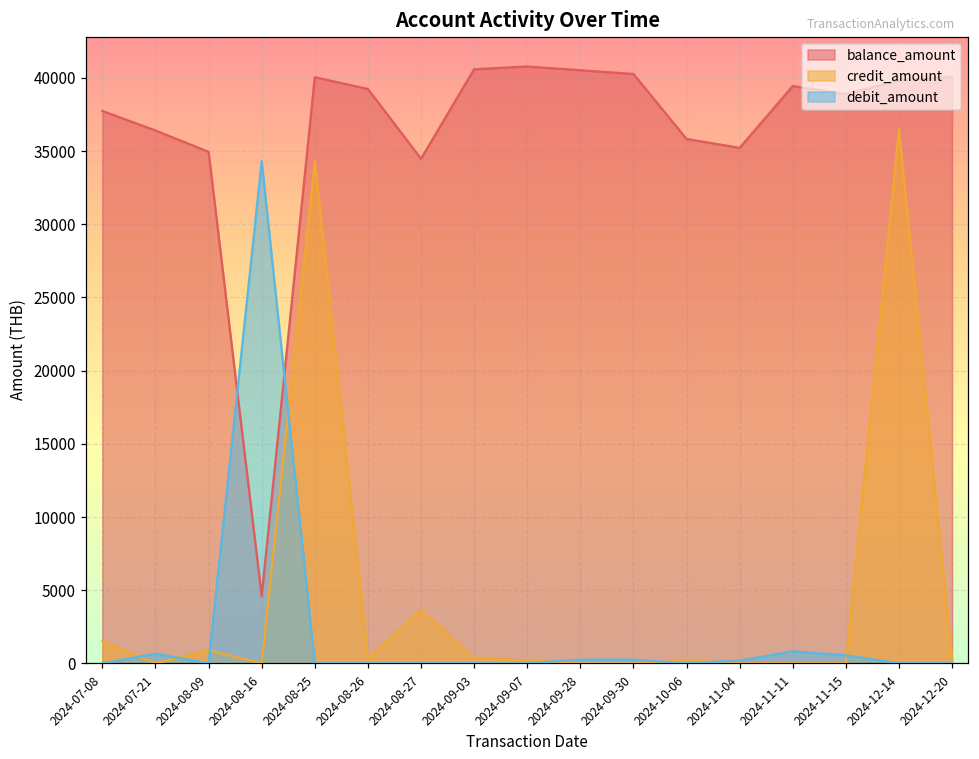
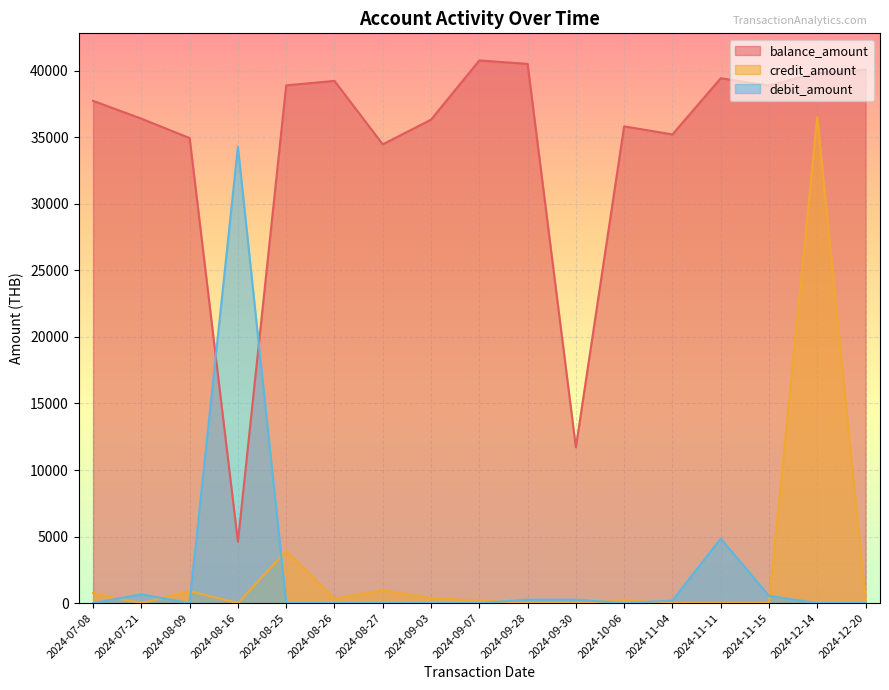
  {
    "balance_amount": {
      "2024-07-08": 37700,
      "2024-07-21": 36400,
      "2024-08-09": 34900,
      "2024-08-16": 4600,
-     "2024-08-25": 40000,
+     "2024-08-25": 38900,
      "2024-08-26": 39200,
      "2024-08-27": 34500,
-     "2024-09-03": 40600,
+     "2024-09-03": 36300,
      "2024-09-07": 40800,
      "2024-09-28": 40500,
-     "2024-09-30": 40300,
+     "2024-09-30": 11700,
      "2024-10-06": 35800,
      "2024-11-04": 35200,
      "2024-11-11": 39400
    },
    "credit_amount": {
-     "2024-07-08": 1500,
+     "2024-07-08": 700,
      "2024-07-21": 0,
      "2024-08-09": 900,
      "2024-08-16": 0,
-     "2024-08-25": 34300,
+     "2024-08-25": 3900,
      "2024-08-26": 300,
-     "2024-08-27": 3700,
+     "2024-08-27": 1000,
      "2024-09-03": 400,
      "2024-09-28": 0,
      "2024-09-30": 0,
      "2024-11-11": 0,
      "2024-11-15": 0,
      "2024-12-14": 36500,
      "2024-12-20": 300
    },
    "debit_amount": {
      "2024-07-08": 0,
      "2024-07-21": 700,
      "2024-08-09": 0,
      "2024-08-16": 34300,
      "2024-08-25": 0,
      "2024-08-26": 0,
      "2024-08-27": 0,
      "2024-09-03": 0,
      "2024-09-28": 300,
      "2024-09-30": 300,
-     "2024-11-11": 800,
+     "2024-11-11": 4800,
      "2024-11-15": 500,
      "2024-12-14": 0,
      "2024-12-20": 0
    }
  }
